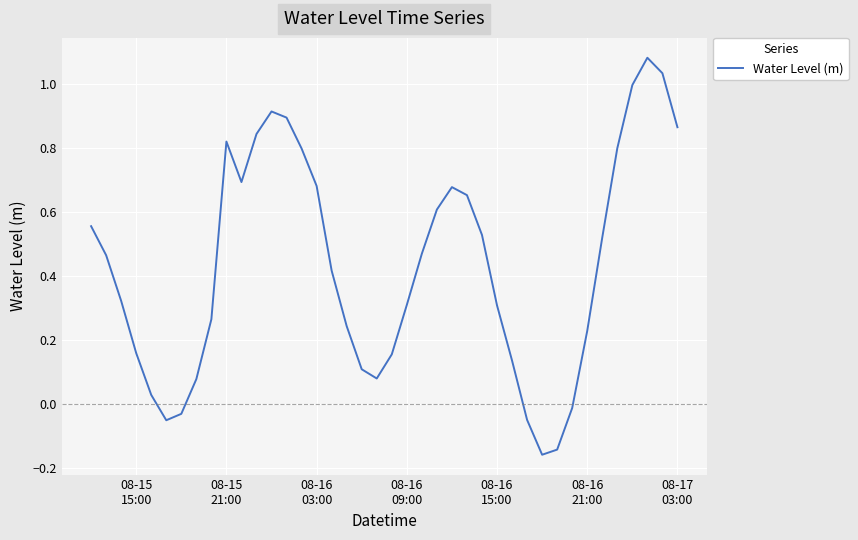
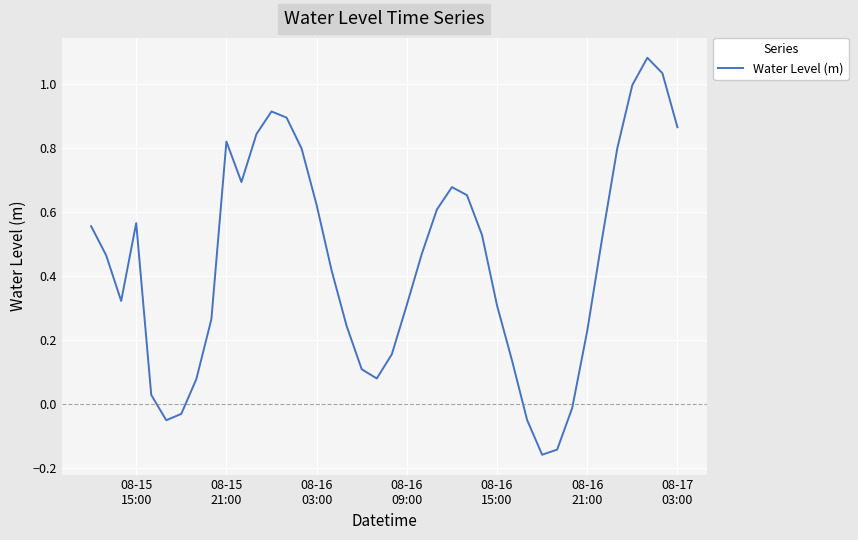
  {
-   "08-15 15:00": 0.16,
+   "08-15 15:00": 0.57,
    "08-15 21:00": 0.82,
-   "08-16 03:00": 0.68,
+   "08-16 03:00": 0.62,
    "08-16 09:00": 0.31,
    "08-16 15:00": 0.31,
    "08-16 21:00": 0.23,
    "08-17 03:00": 0.87
  }
